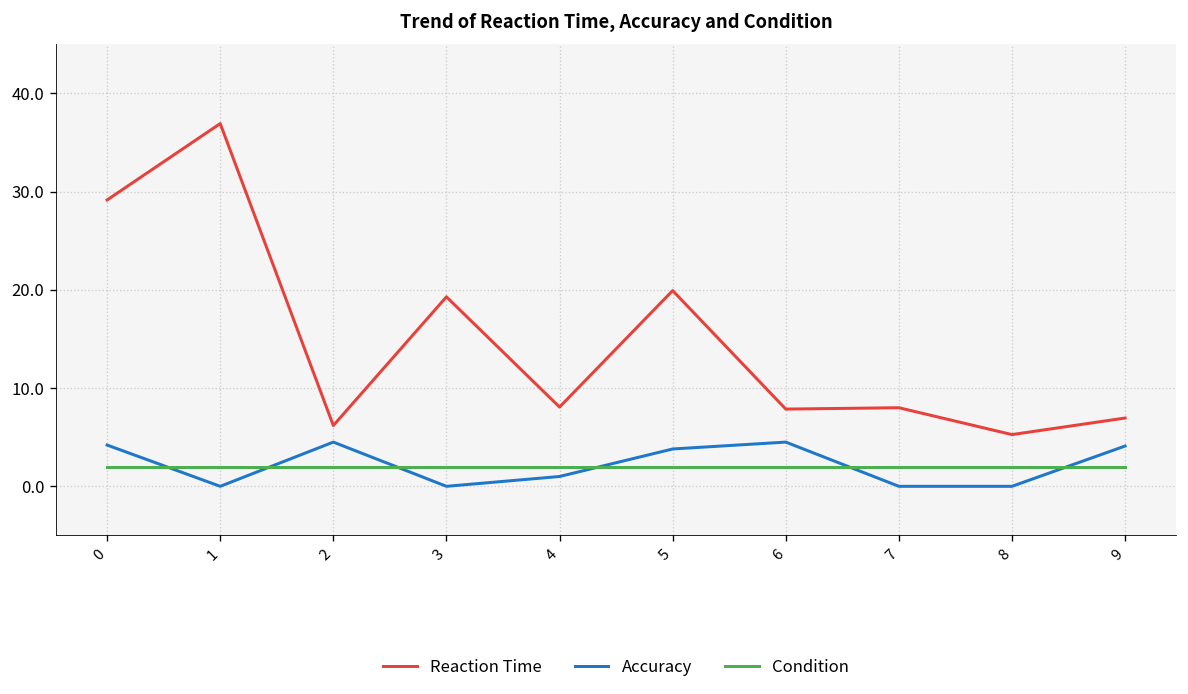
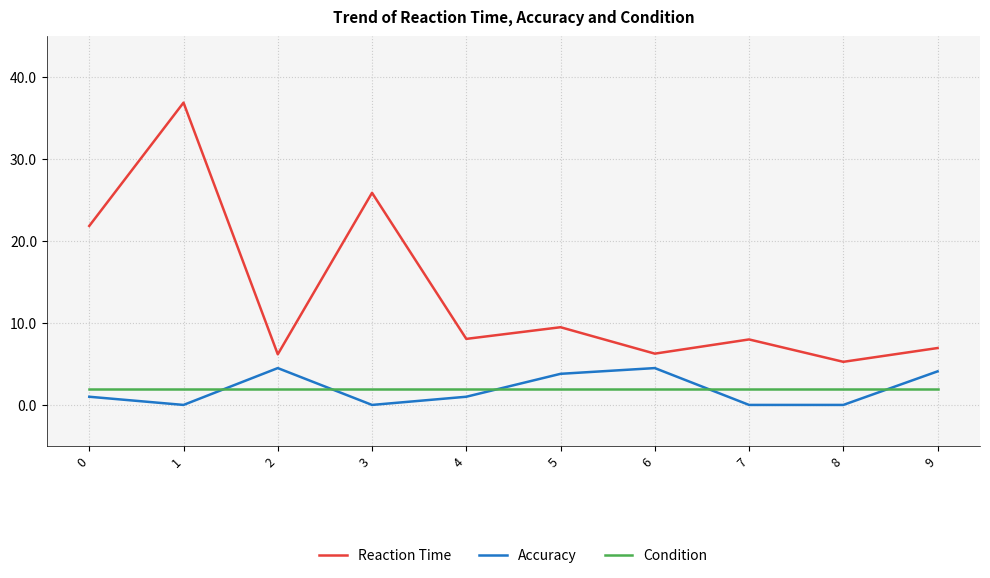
  {
    "Reaction Time": {
-     "0": 29,
+     "0": 22,
      "1": 37,
      "2": 6,
-     "3": 19,
+     "3": 26,
      "4": 8,
-     "5": 20,
-     "6": 8,
+     "5": 9,
+     "6": 6,
      "7": 8,
      "8": 5,
      "9": 7
    },
    "Accuracy": {
-     "0": 4,
+     "0": 1,
      "1": 0,
      "2": 5,
      "3": 0,
      "4": 1,
      "5": 4,
      "6": 5,
      "7": 0,
      "8": 0,
      "9": 4
    },
    "Condition": {
      "0": 2,
      "1": 2,
      "2": 2,
      "3": 2,
      "4": 2,
      "5": 2,
      "6": 2,
      "7": 2,
      "8": 2,
      "9": 2
    }
  }
